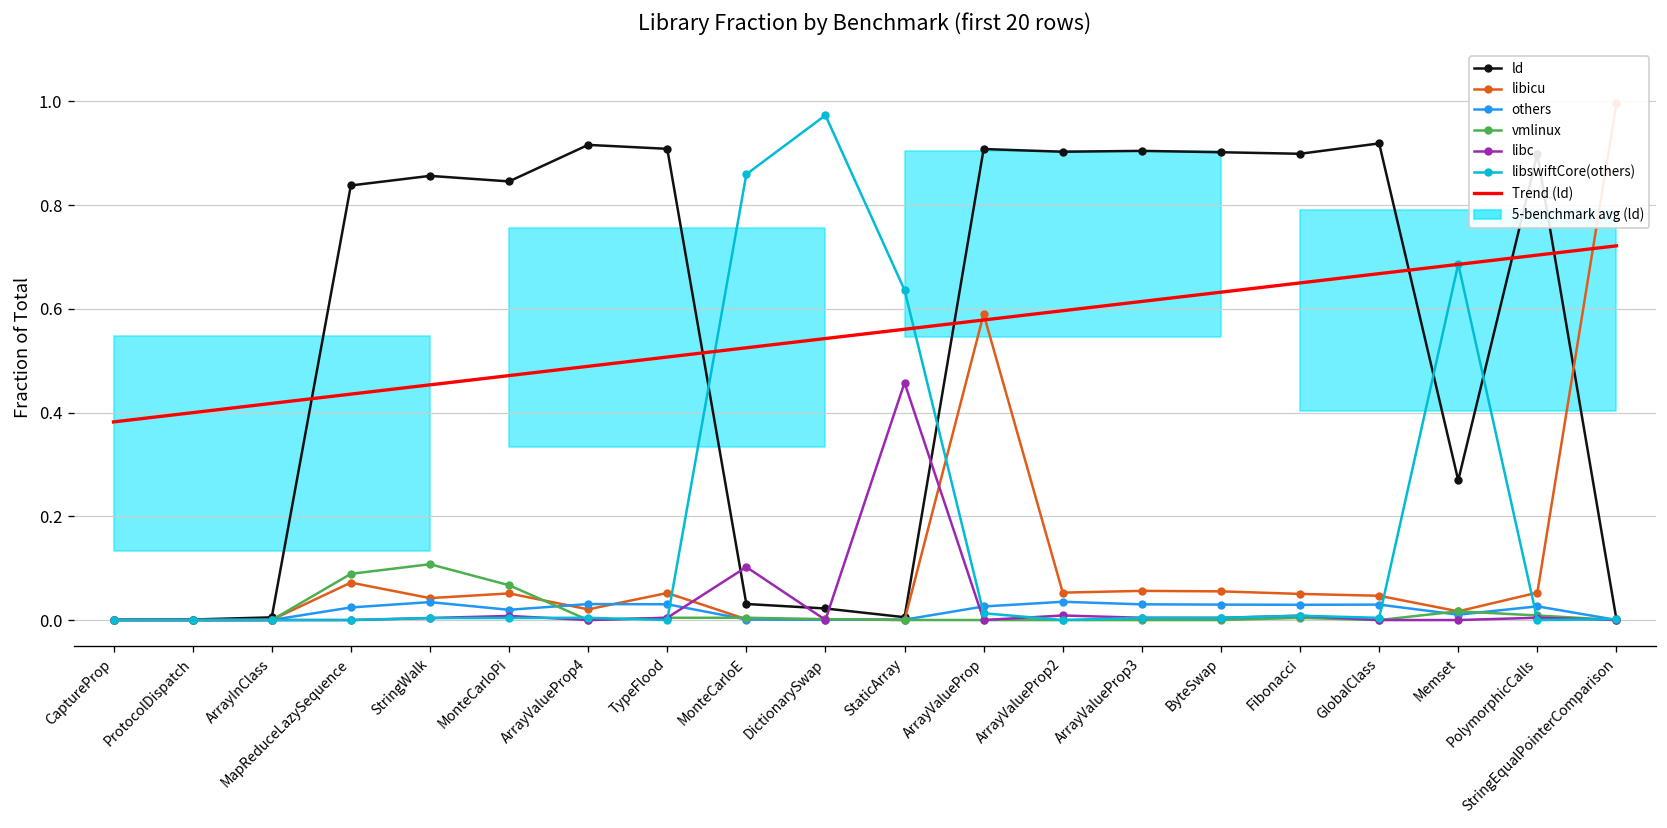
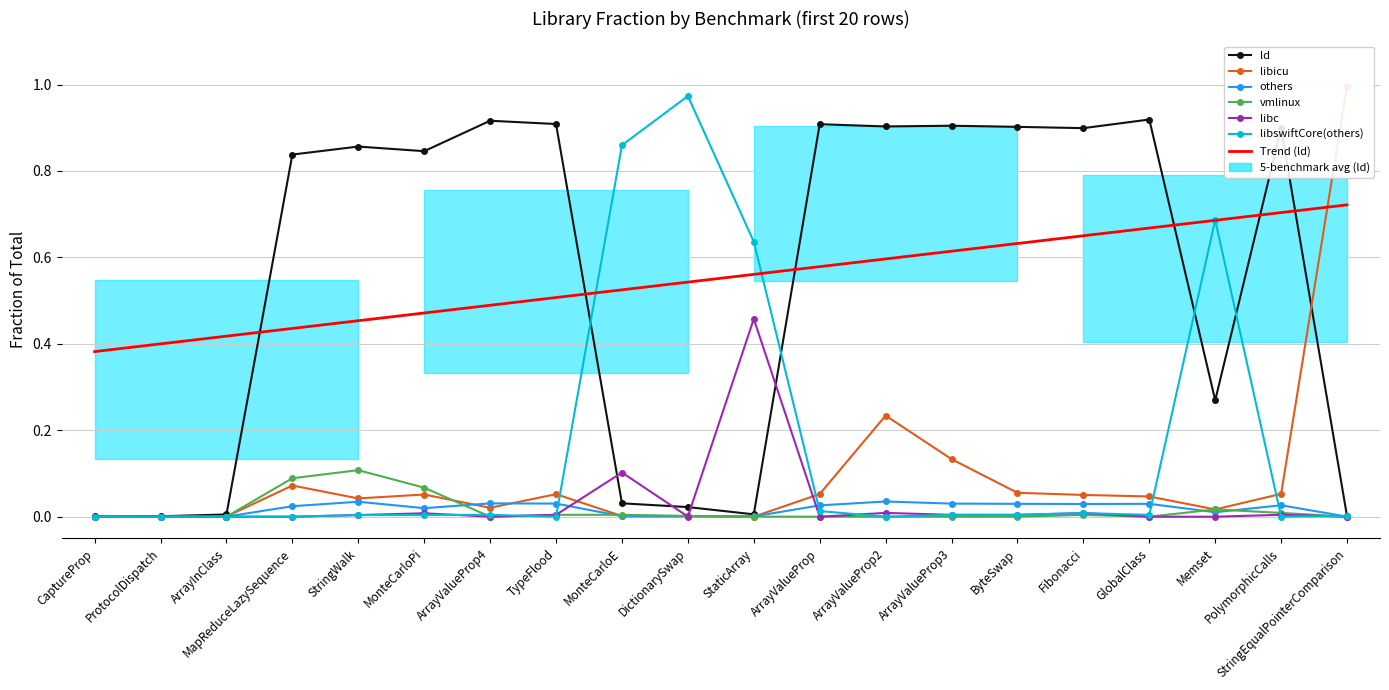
  {
    "ld": {
      "MapReduceLazySequence": 0.84,
      "StringWalk": 0.86,
      "MonteCarloPi": 0.85,
      "ArrayValueProp4": 0.92,
      "TypeFlood": 0.91,
      "MonteCarloE": 0.03,
      "DictionarySwap": 0.02,
      "Fibonacci": 0.90,
      "GlobalClass": 0.92,
      "Memset": 0.27
    },
    "libicu": {
      "MapReduceLazySequence": 0.07,
      "StringWalk": 0.04,
      "MonteCarloPi": 0.05,
      "ArrayValueProp4": 0.02,
      "TypeFlood": 0.05,
-     "ArrayValueProp": 0.59,
-     "ArrayValueProp2": 0.05,
-     "ArrayValueProp3": 0.06,
+     "ArrayValueProp": 0.05,
+     "ArrayValueProp2": 0.23,
+     "ArrayValueProp3": 0.13,
      "ByteSwap": 0.06,
      "Fibonacci": 0.05,
      "GlobalClass": 0.05,
      "PolymorphicCalls": 0.05
    },
    "vmlinux": {
      "MapReduceLazySequence": 0.09,
      "StringWalk": 0.11,
      "MonteCarloPi": 0.07
    },
    "libc": {
      "MonteCarloE": 0.10,
      "StaticArray": 0.46,
      "ArrayValueProp2": 0.01,
      "Memset": 0.00
    },
    "Trend (ld)": {
      "CaptureProp": 0.38,
      "ProtocolDispatch": 0.40,
      "ArrayInClass": 0.42,
      "MapReduceLazySequence": 0.44,
      "StringWalk": 0.45,
      "MonteCarloPi": 0.47,
      "ArrayValueProp4": 0.49,
      "TypeFlood": 0.51,
      "MonteCarloE": 0.53,
      "DictionarySwap": 0.54,
      "StaticArray": 0.56,
      "ArrayValueProp": 0.58,
      "ArrayValueProp2": 0.60,
      "ArrayValueProp3": 0.61,
      "ByteSwap": 0.63,
      "Fibonacci": 0.65,
      "GlobalClass": 0.67,
      "PolymorphicCalls": 0.70,
      "StringEqualPointerComparison": 0.72
    }
  }
